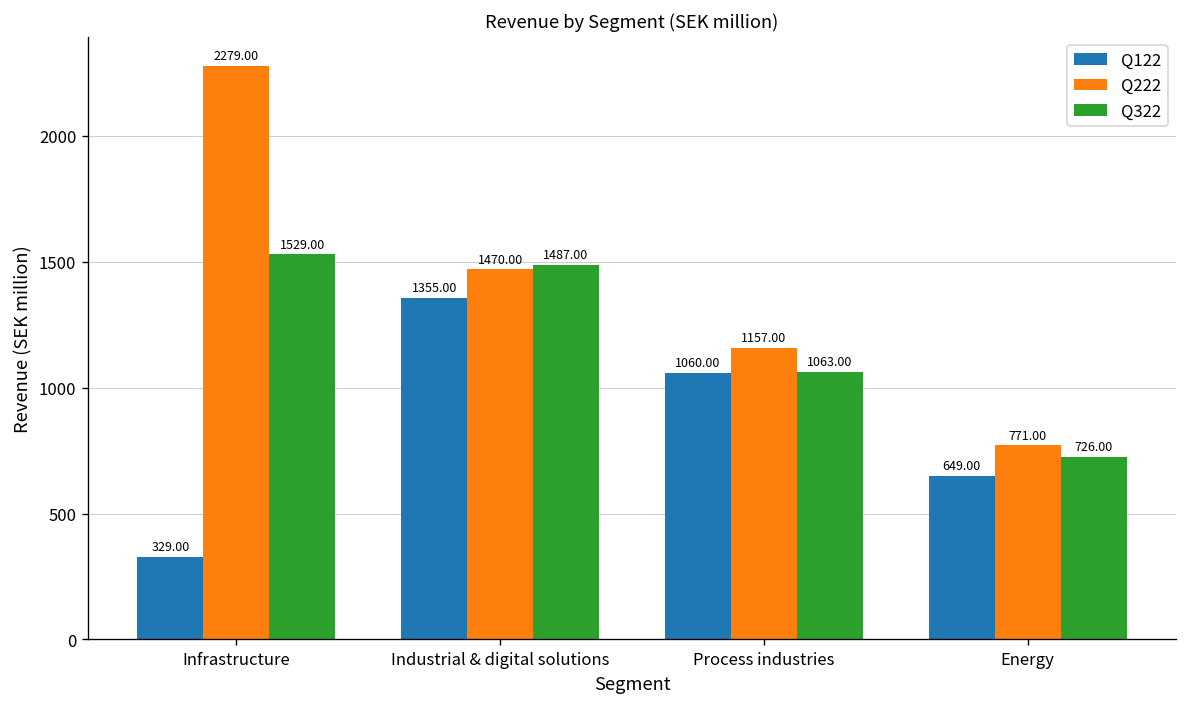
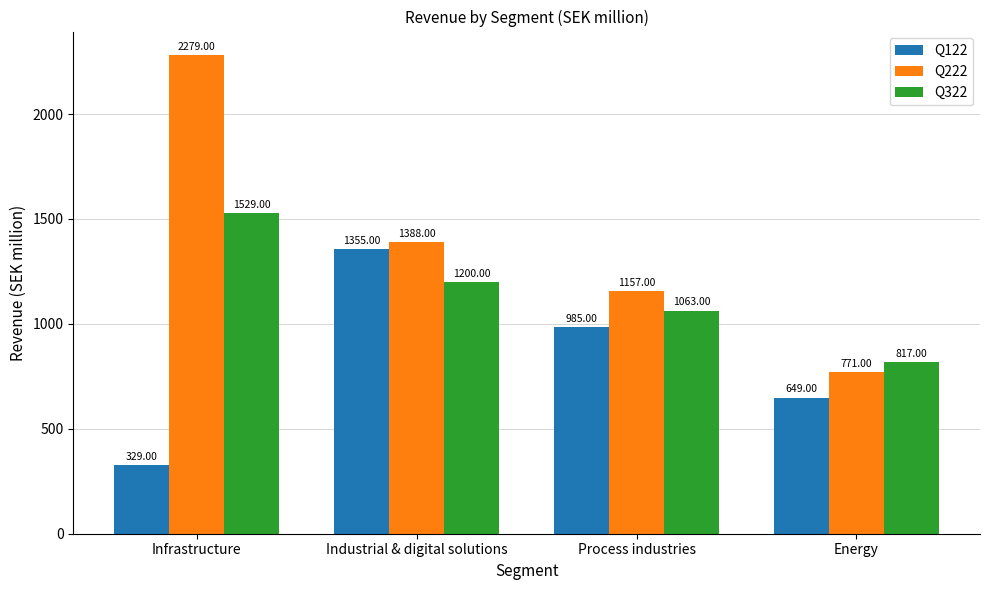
  {
    "Q122": {
      "Infrastructure": 329.00,
      "Industrial & digital solutions": 1355.00,
-     "Process industries": 1060.00,
+     "Process industries": 985.00,
      "Energy": 649.00
    },
    "Q222": {
      "Infrastructure": 2279.00,
-     "Industrial & digital solutions": 1470.00,
+     "Industrial & digital solutions": 1388.00,
      "Process industries": 1157.00,
      "Energy": 771.00
    },
    "Q322": {
      "Infrastructure": 1529.00,
-     "Industrial & digital solutions": 1487.00,
+     "Industrial & digital solutions": 1200.00,
      "Process industries": 1063.00,
-     "Energy": 726.00
+     "Energy": 817.00
    }
  }
